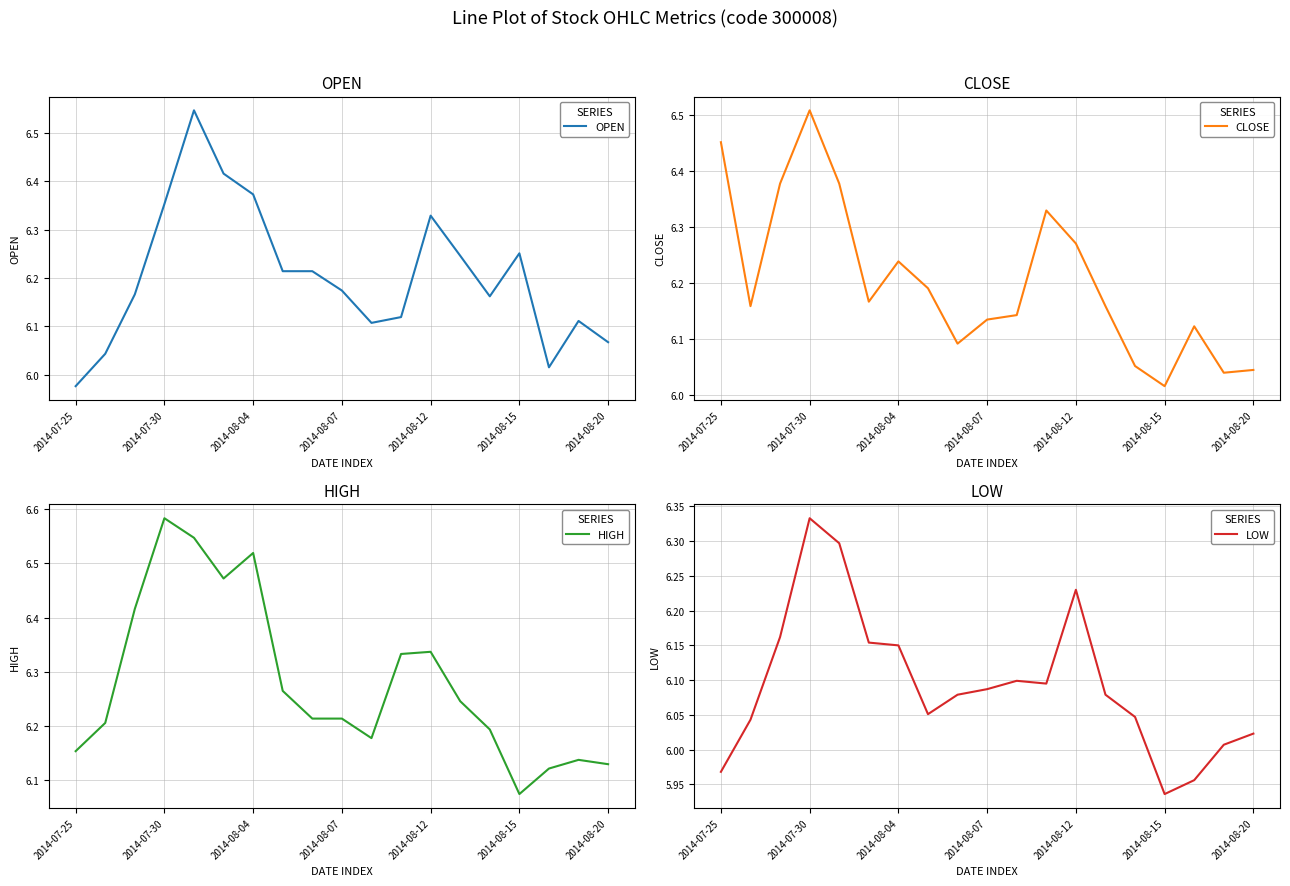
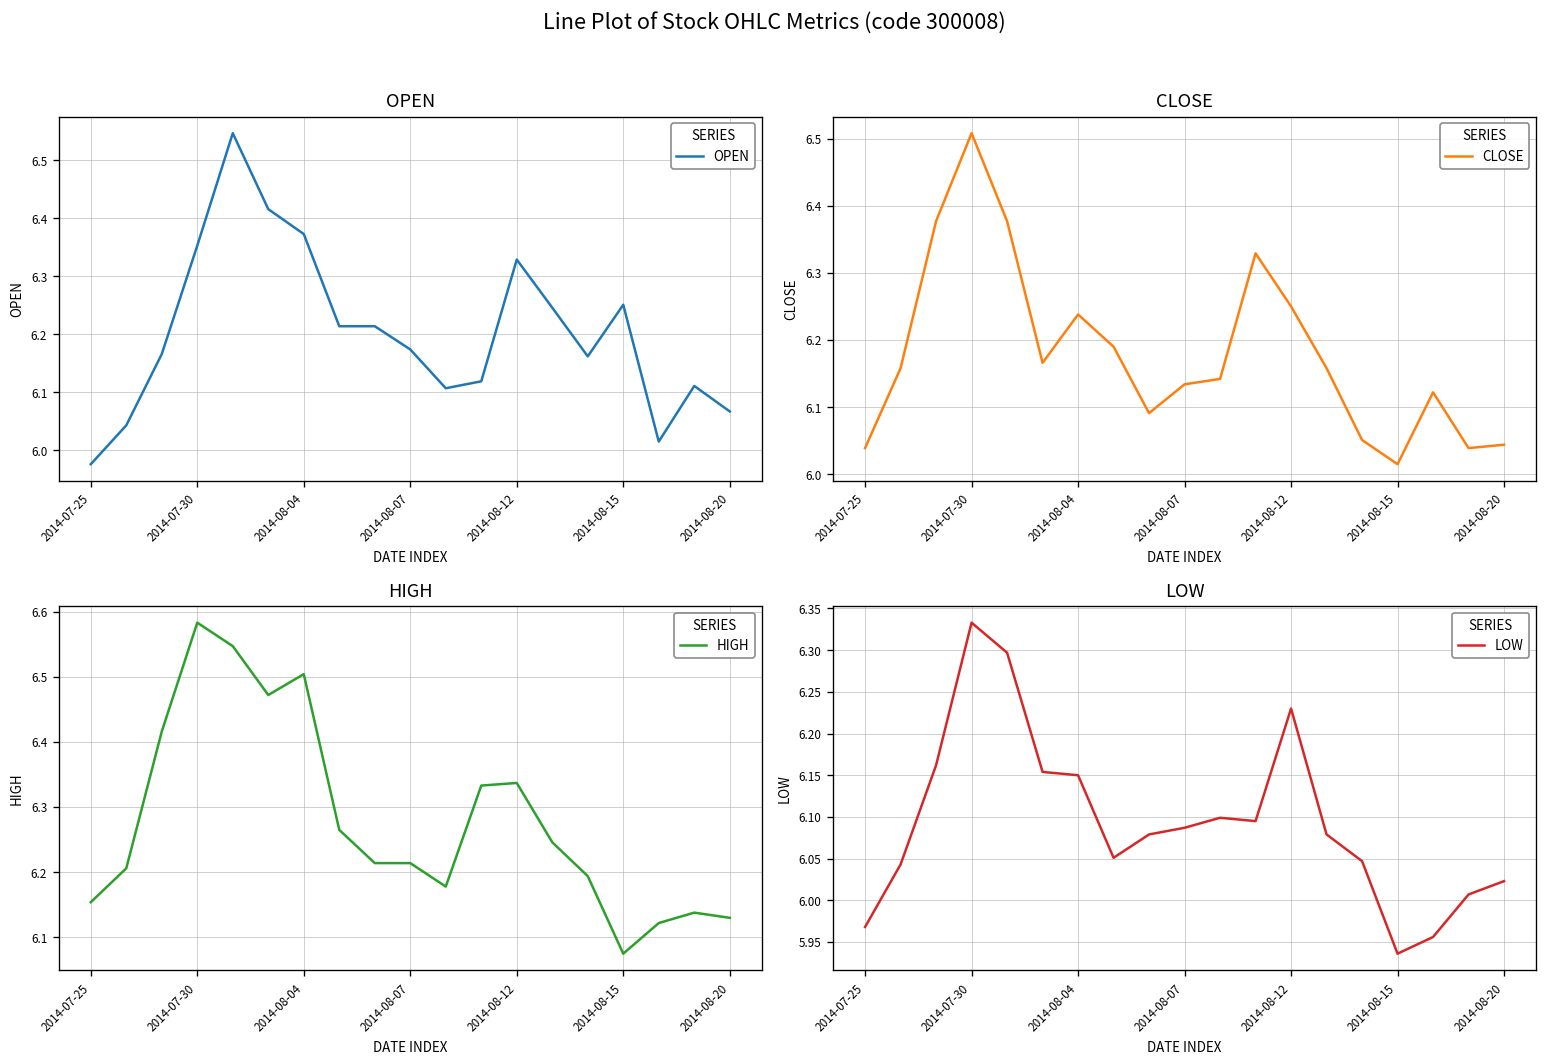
  {
    "OPEN": {
      "2014-07-25": 5.98,
      "2014-07-30": 6.35,
      "2014-08-04": 6.37,
      "2014-08-07": 6.17,
      "2014-08-12": 6.33,
      "2014-08-15": 6.25,
      "2014-08-20": 6.07
    },
    "CLOSE": {
-     "2014-07-25": 6.45,
+     "2014-07-25": 6.04,
      "2014-07-30": 6.51,
      "2014-08-04": 6.24,
      "2014-08-07": 6.13,
-     "2014-08-12": 6.27,
+     "2014-08-12": 6.25,
      "2014-08-15": 6.02,
      "2014-08-20": 6.04
    },
    "HIGH": {
      "2014-07-25": 6.15,
      "2014-07-30": 6.58,
-     "2014-08-04": 6.52,
+     "2014-08-04": 6.50,
      "2014-08-07": 6.21,
      "2014-08-12": 6.34,
      "2014-08-15": 6.08,
      "2014-08-20": 6.13
    },
    "LOW": {
      "2014-07-25": 5.97,
      "2014-07-30": 6.33,
      "2014-08-04": 6.15,
      "2014-08-07": 6.09,
      "2014-08-12": 6.23,
      "2014-08-15": 5.94,
      "2014-08-20": 6.02
    }
  }
